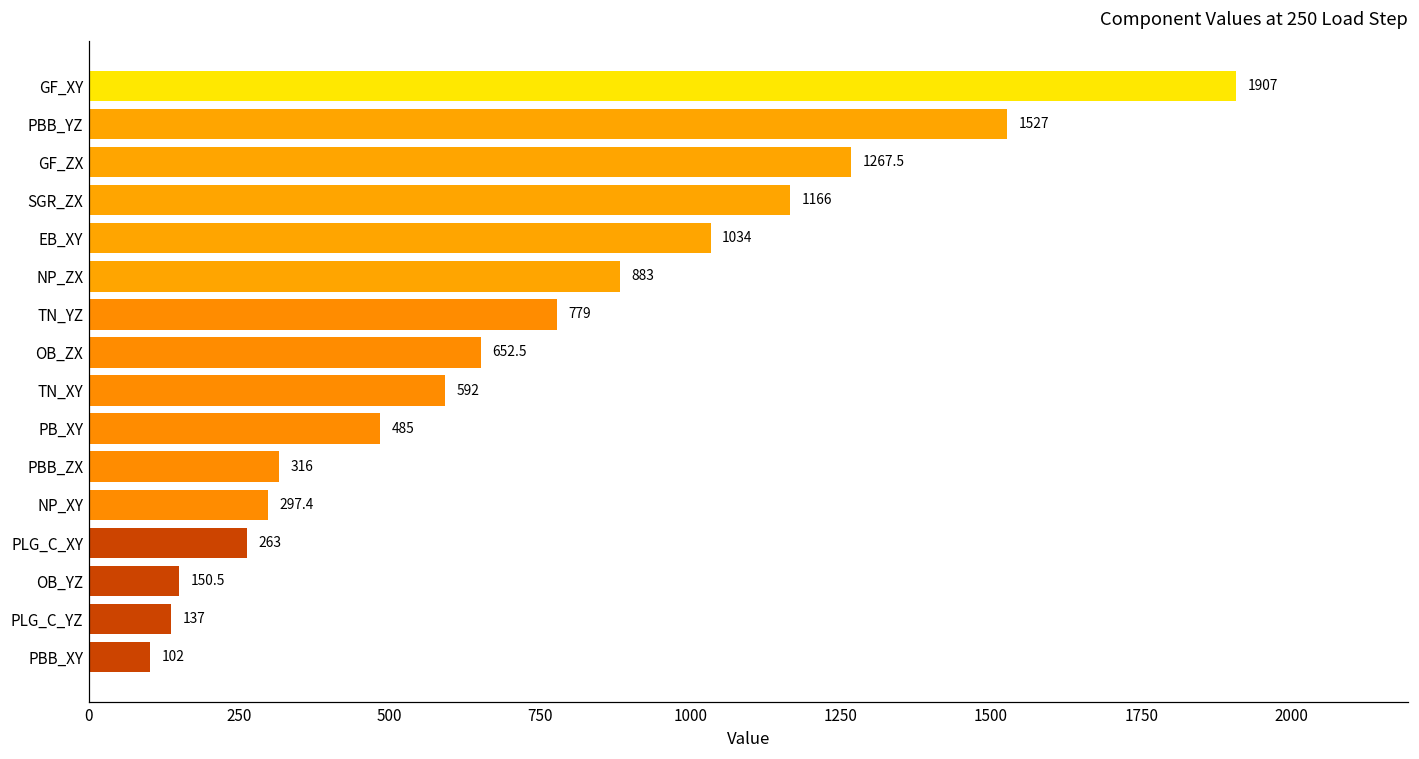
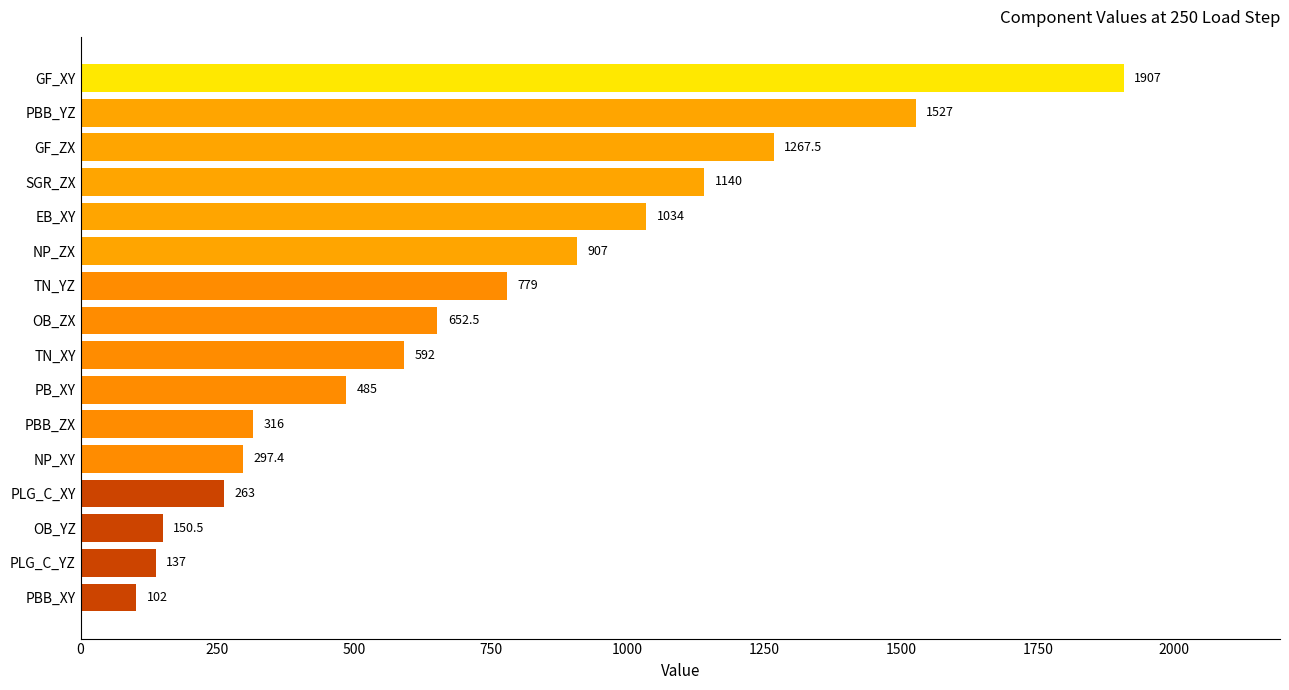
  {
    "GF_XY": 1907,
    "PBB_YZ": 1527,
    "GF_ZX": 1267.5,
-   "SGR_ZX": 1166,
+   "SGR_ZX": 1140,
    "EB_XY": 1034,
-   "NP_ZX": 883,
+   "NP_ZX": 907,
    "TN_YZ": 779,
    "OB_ZX": 652.5,
    "TN_XY": 592,
    "PB_XY": 485,
    "PBB_ZX": 316,
    "NP_XY": 297.4,
    "PLG_C_XY": 263,
    "OB_YZ": 150.5,
    "PLG_C_YZ": 137,
    "PBB_XY": 102
  }
